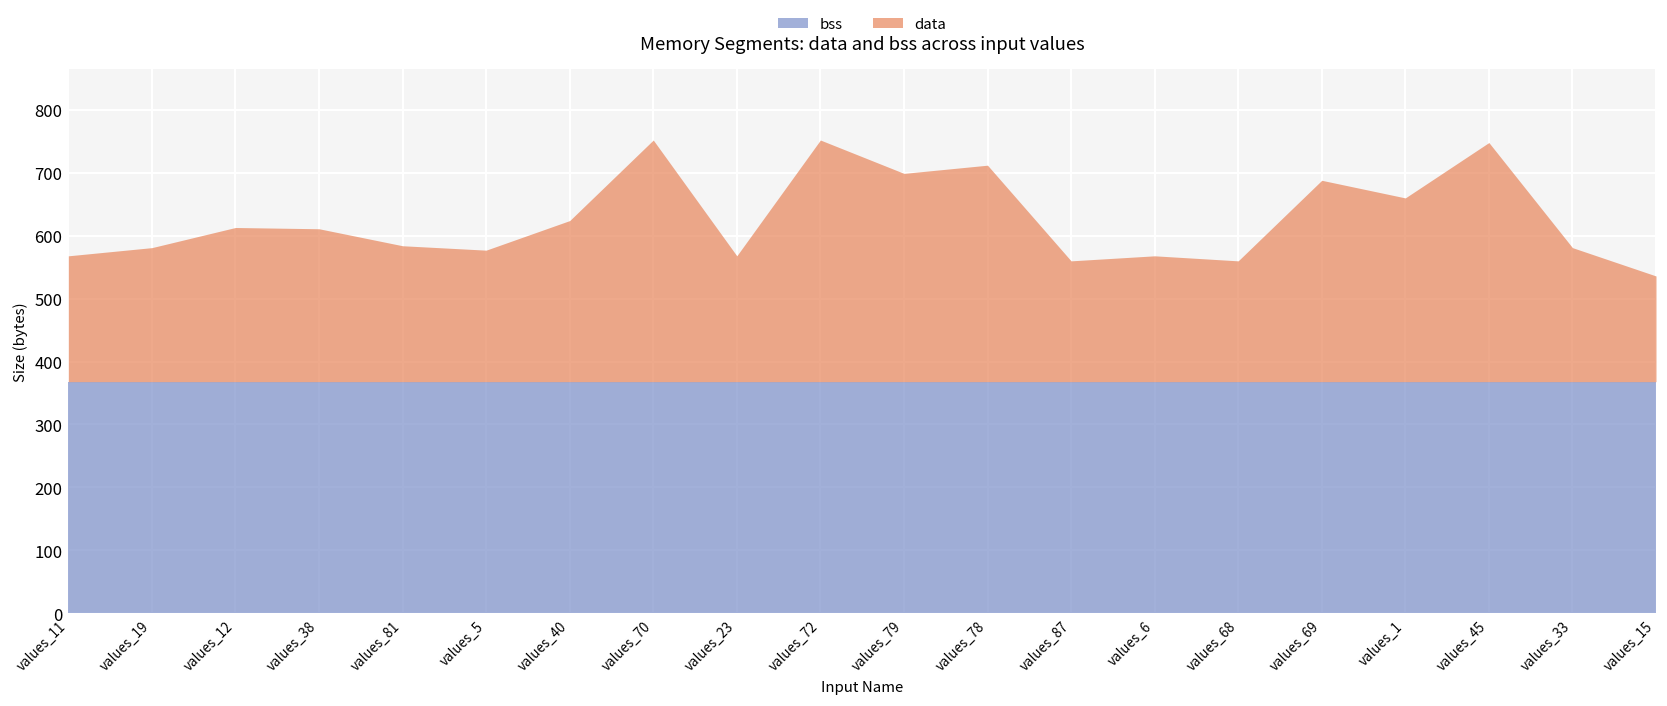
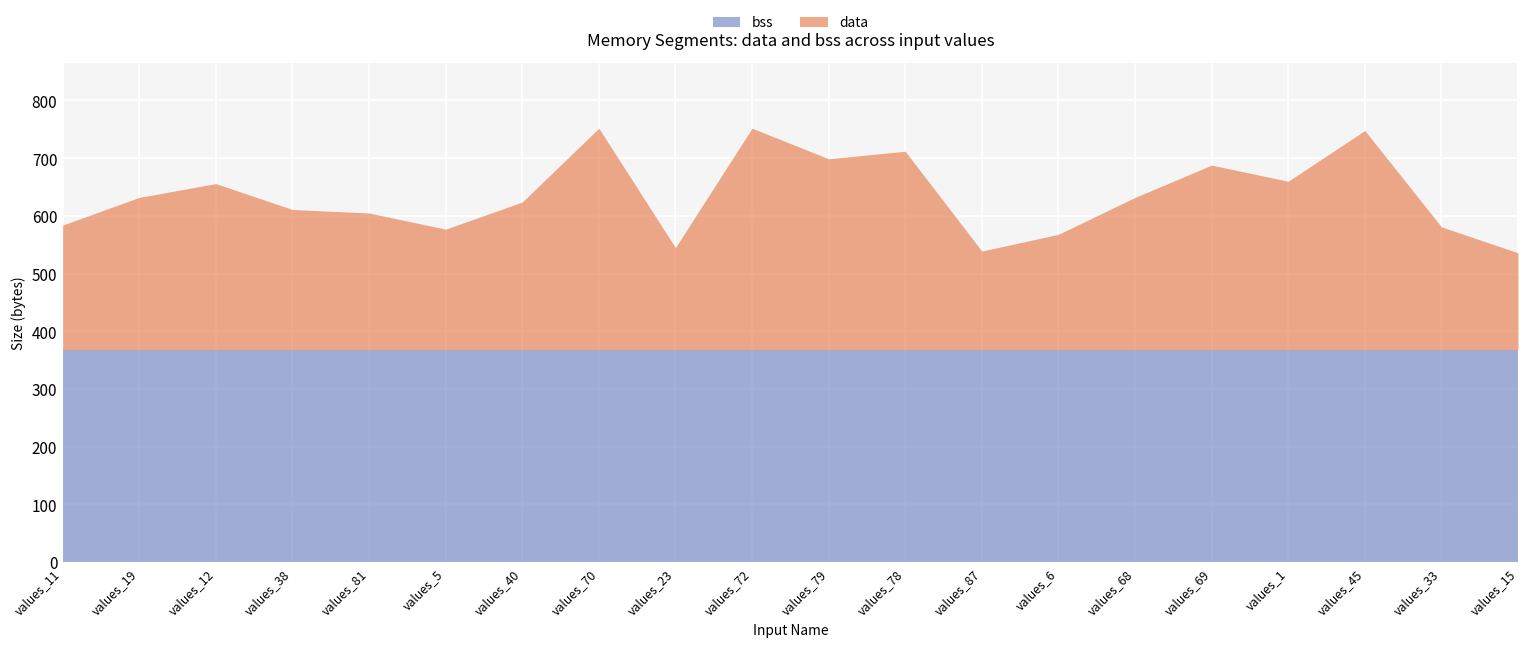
  {
    "bss": {
      "values_11": 370,
      "values_19": 370,
      "values_12": 370,
      "values_38": 370,
      "values_81": 370,
      "values_5": 370,
      "values_40": 370,
      "values_70": 370,
      "values_23": 370,
      "values_72": 370,
      "values_79": 370,
      "values_78": 370,
      "values_87": 370,
      "values_6": 370,
      "values_68": 370,
      "values_69": 370,
      "values_1": 370,
      "values_45": 370,
      "values_33": 370,
      "values_15": 370
    },
    "data": {
-     "values_11": 570,
-     "values_19": 580,
-     "values_12": 610,
+     "values_11": 580,
+     "values_19": 630,
+     "values_12": 660,
      "values_38": 610,
-     "values_81": 580,
+     "values_81": 610,
      "values_5": 580,
      "values_40": 620,
      "values_70": 750,
-     "values_23": 570,
+     "values_23": 550,
      "values_72": 750,
      "values_79": 700,
      "values_78": 710,
-     "values_87": 560,
+     "values_87": 540,
      "values_6": 570,
-     "values_68": 560,
+     "values_68": 630,
      "values_69": 690,
      "values_1": 660,
      "values_45": 750,
      "values_33": 580,
      "values_15": 540
    }
  }
